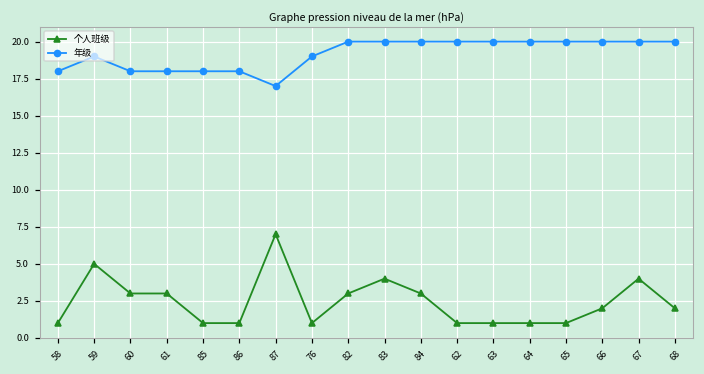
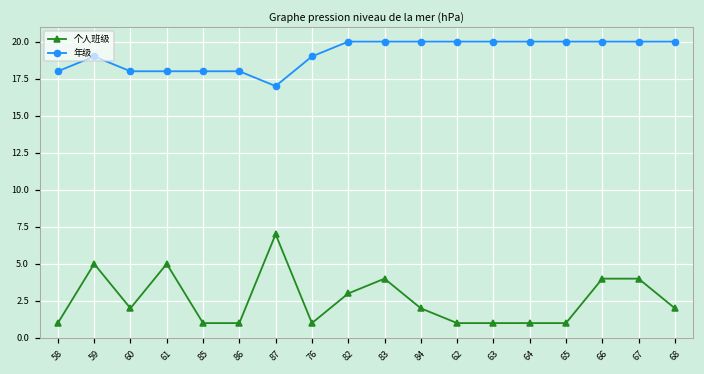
  {
    "个人班级": {
      "58": 1,
      "59": 5,
-     "60": 3,
-     "61": 3,
+     "60": 2,
+     "61": 5,
      "85": 1,
      "86": 1,
      "87": 7,
      "76": 1,
      "82": 3,
      "83": 4,
-     "84": 3,
+     "84": 2,
      "62": 1,
      "63": 1,
      "64": 1,
      "65": 1,
-     "66": 2,
+     "66": 4,
      "67": 4,
      "68": 2
    },
    "年级": {
      "58": 18,
      "60": 18,
      "61": 18,
      "85": 18,
      "86": 18,
      "87": 17,
      "76": 19,
      "82": 20,
      "83": 20,
      "84": 20,
      "62": 20,
      "63": 20,
      "64": 20,
      "65": 20,
      "66": 20,
      "67": 20,
      "68": 20
    }
  }
